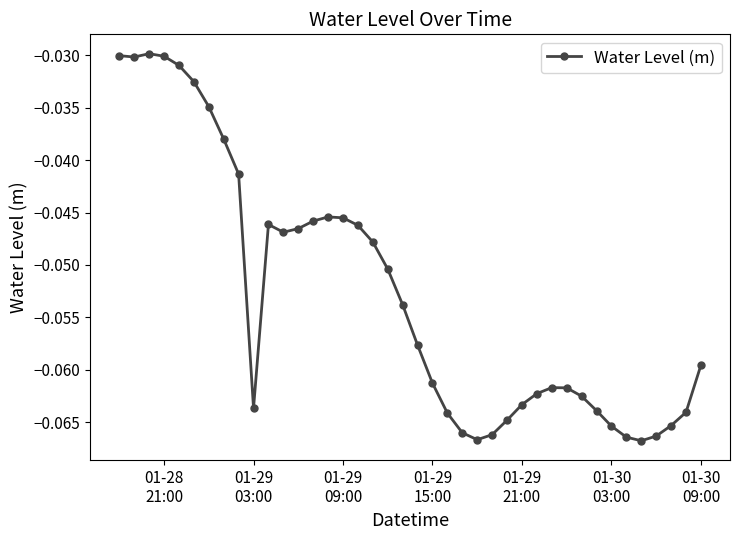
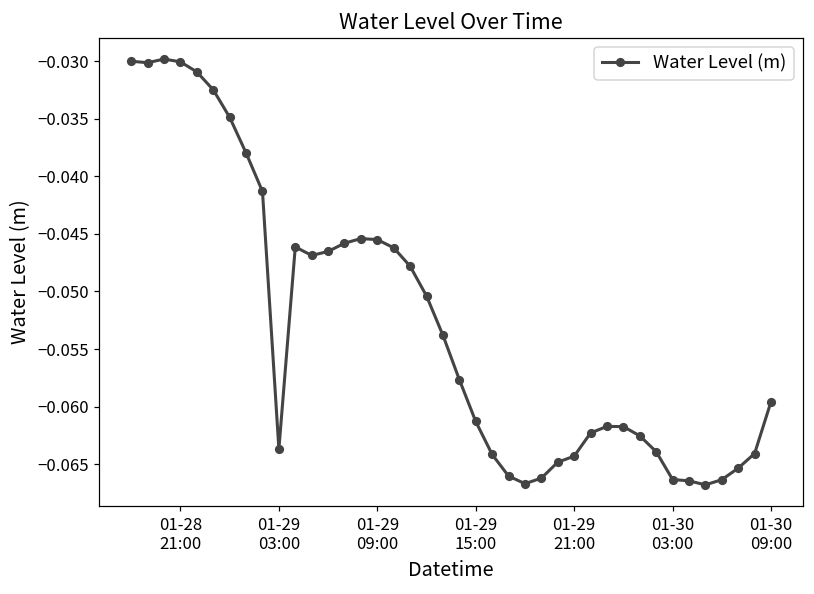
  {
    "01-28 21:00": -0.0301,
    "01-29 03:00": -0.0637,
    "01-29 09:00": -0.0455,
    "01-29 15:00": -0.0613,
-   "01-29 21:00": -0.0633,
-   "01-30 03:00": -0.0654,
+   "01-29 21:00": -0.0643,
+   "01-30 03:00": -0.0663,
    "01-30 09:00": -0.0596
  }
